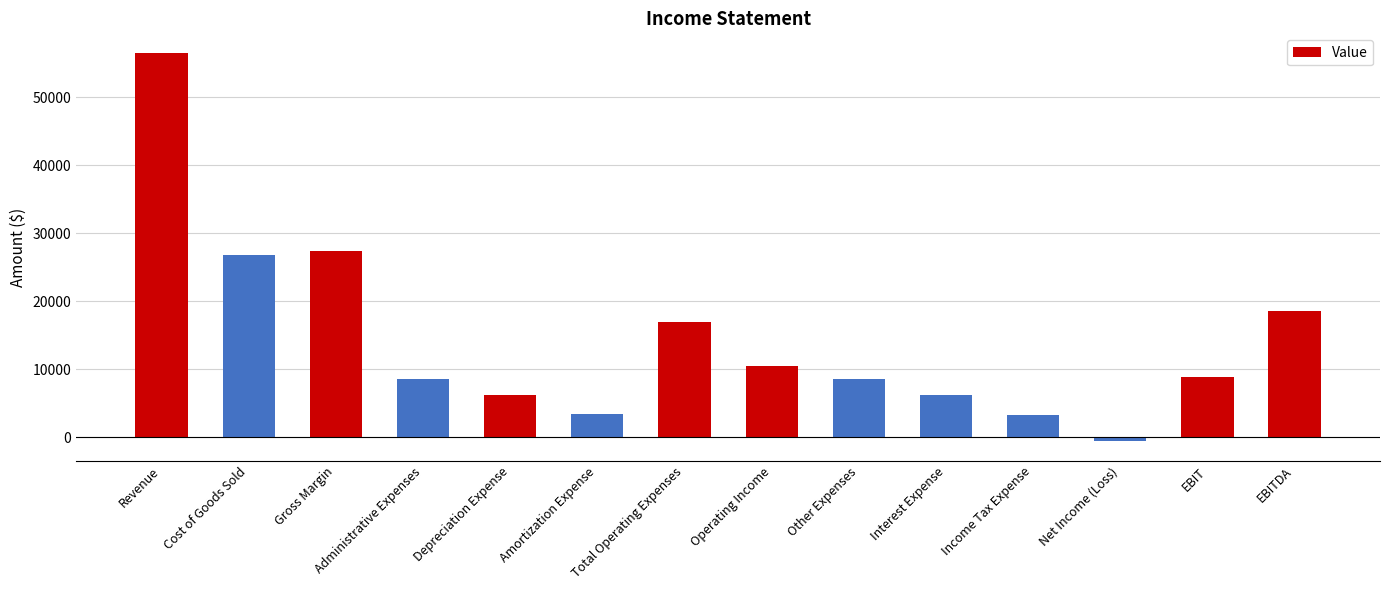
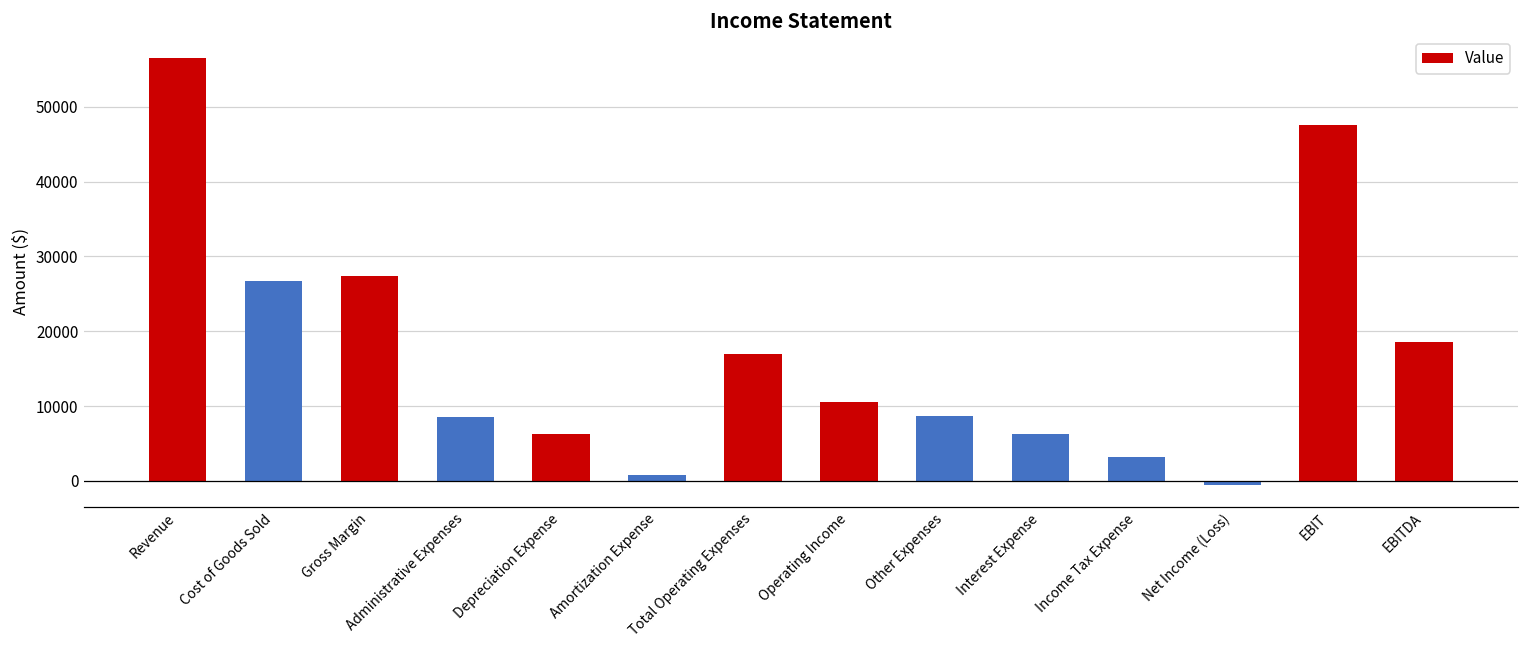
  {
    "Revenue": 57000,
    "Cost of Goods Sold": 27000,
    "Gross Margin": 27000,
    "Administrative Expenses": 9000,
    "Depreciation Expense": 6000,
-   "Amortization Expense": 3000,
+   "Amortization Expense": 1000,
    "Total Operating Expenses": 17000,
    "Operating Income": 10000,
    "Other Expenses": 9000,
    "Interest Expense": 6000,
    "Income Tax Expense": 3000,
    "Net Income (Loss)": -1000,
-   "EBIT": 9000,
+   "EBIT": 48000,
    "EBITDA": 19000
  }
